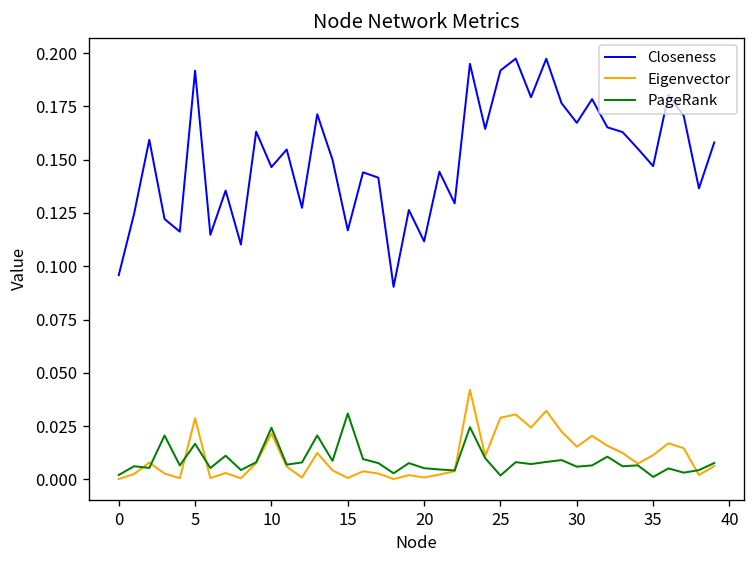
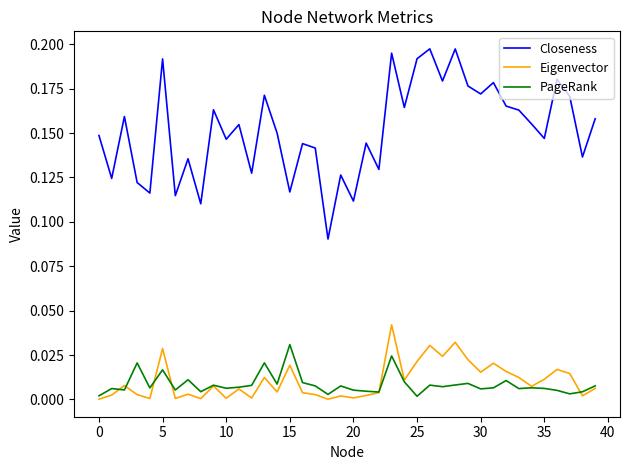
  {
    "Closeness": {
-     "0": 0.096,
+     "0": 0.149,
      "5": 0.192,
      "10": 0.147,
      "15": 0.117,
      "20": 0.112,
      "25": 0.192,
-     "30": 0.167,
+     "30": 0.172,
      "35": 0.147
    },
    "Eigenvector": {
      "0": 0.000,
      "5": 0.029,
-     "10": 0.022,
-     "15": 0.001,
+     "10": 0.001,
+     "15": 0.019,
      "20": 0.001,
-     "25": 0.029,
+     "25": 0.021,
      "30": 0.015,
      "35": 0.011
    },
    "PageRank": {
      "0": 0.002,
      "5": 0.017,
-     "10": 0.024,
+     "10": 0.006,
      "15": 0.031,
      "20": 0.005,
      "25": 0.002,
      "30": 0.006,
-     "35": 0.001
+     "35": 0.006
    }
  }
